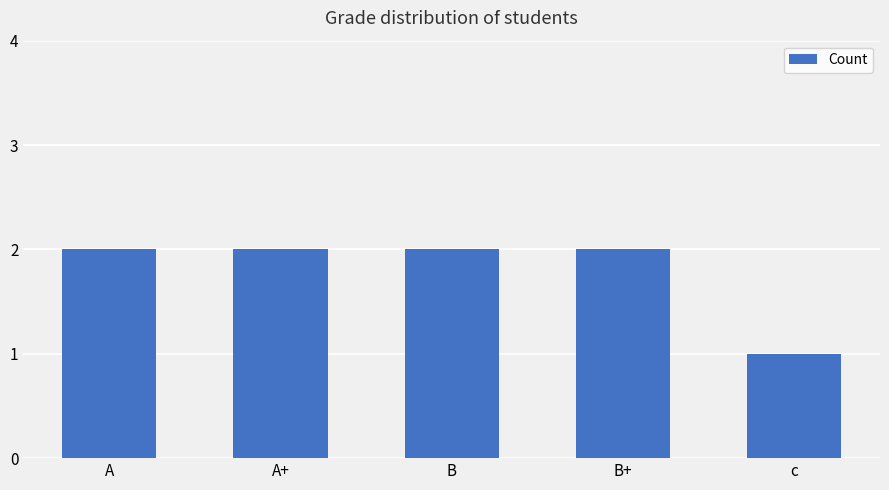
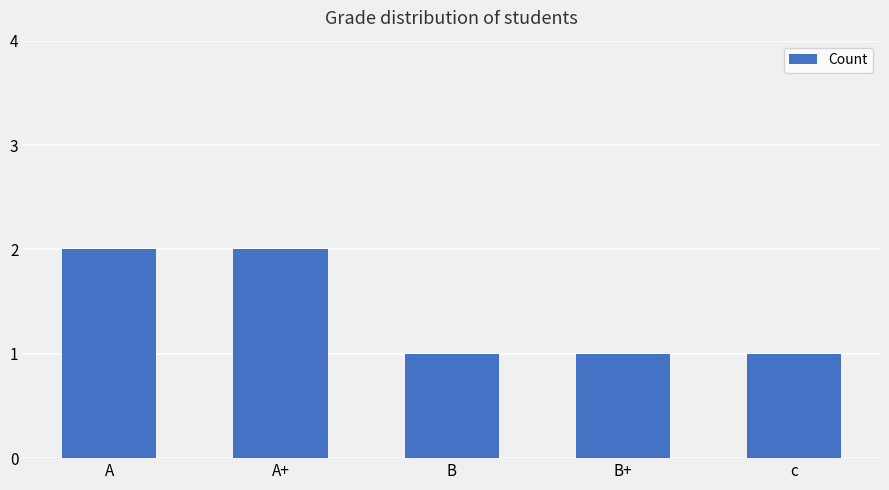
  {
    "A": 2,
    "A+": 2,
-   "B": 2,
-   "B+": 2,
+   "B": 1,
+   "B+": 1,
    "c": 1
  }
